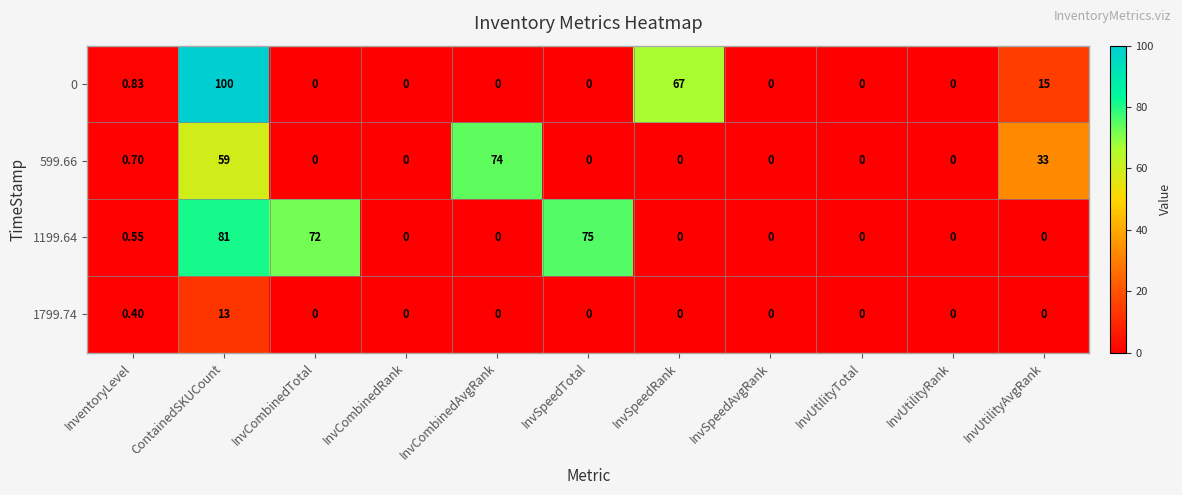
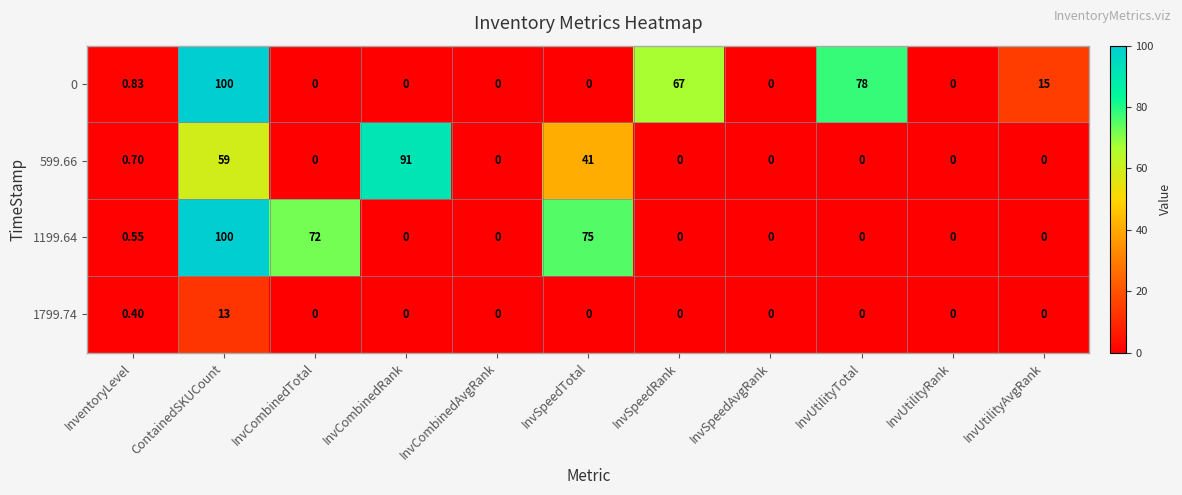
  {
    "0": {
      "InventoryLevel": 0.83,
      "ContainedSKUCount": 100,
      "InvCombinedTotal": 0,
      "InvCombinedRank": 0,
      "InvCombinedAvgRank": 0,
      "InvSpeedTotal": 0,
      "InvSpeedRank": 67,
      "InvSpeedAvgRank": 0,
-     "InvUtilityTotal": 0,
+     "InvUtilityTotal": 78,
      "InvUtilityRank": 0,
      "InvUtilityAvgRank": 15
    },
    "599.66": {
      "InventoryLevel": 0.70,
      "ContainedSKUCount": 59,
      "InvCombinedTotal": 0,
-     "InvCombinedRank": 0,
-     "InvCombinedAvgRank": 74,
-     "InvSpeedTotal": 0,
+     "InvCombinedRank": 91,
+     "InvCombinedAvgRank": 0,
+     "InvSpeedTotal": 41,
      "InvSpeedRank": 0,
      "InvSpeedAvgRank": 0,
      "InvUtilityTotal": 0,
      "InvUtilityRank": 0,
-     "InvUtilityAvgRank": 33
+     "InvUtilityAvgRank": 0
    },
    "1199.64": {
      "InventoryLevel": 0.55,
-     "ContainedSKUCount": 81,
+     "ContainedSKUCount": 100,
      "InvCombinedTotal": 72,
      "InvCombinedRank": 0,
      "InvCombinedAvgRank": 0,
      "InvSpeedTotal": 75,
      "InvSpeedRank": 0,
      "InvSpeedAvgRank": 0,
      "InvUtilityTotal": 0,
      "InvUtilityRank": 0,
      "InvUtilityAvgRank": 0
    },
    "1799.74": {
      "InventoryLevel": 0.40,
      "ContainedSKUCount": 13,
      "InvCombinedTotal": 0,
      "InvCombinedRank": 0,
      "InvCombinedAvgRank": 0,
      "InvSpeedTotal": 0,
      "InvSpeedRank": 0,
      "InvSpeedAvgRank": 0,
      "InvUtilityTotal": 0,
      "InvUtilityRank": 0,
      "InvUtilityAvgRank": 0
    }
  }
